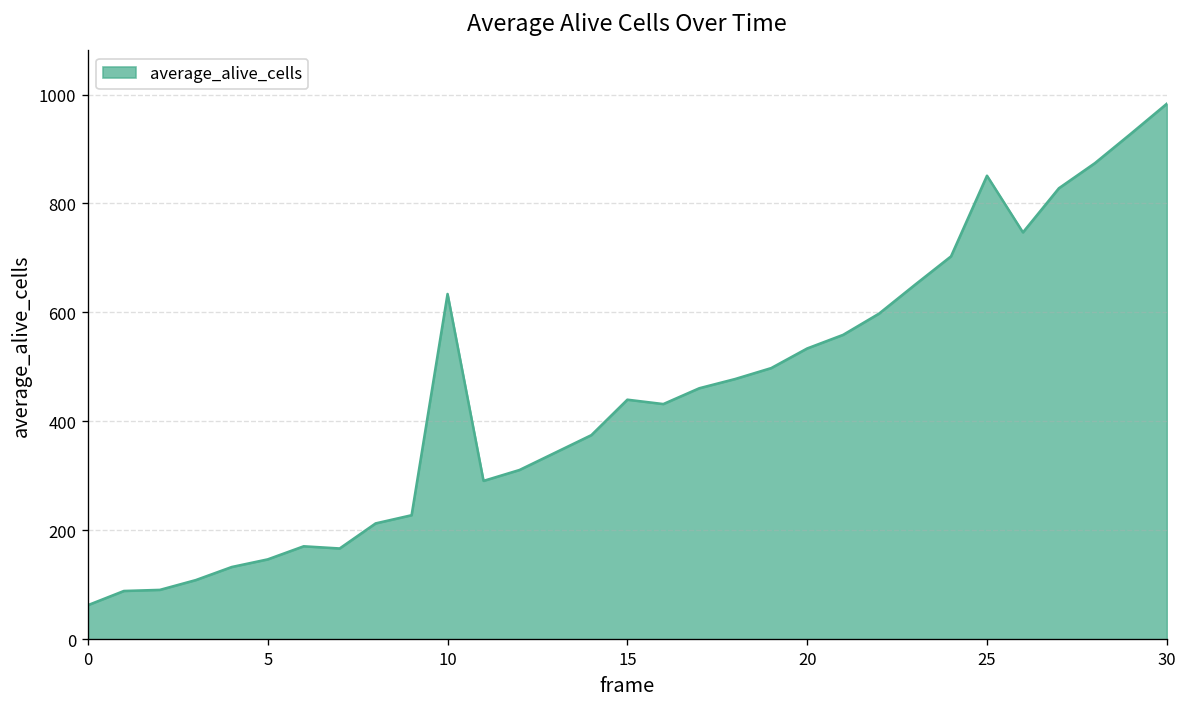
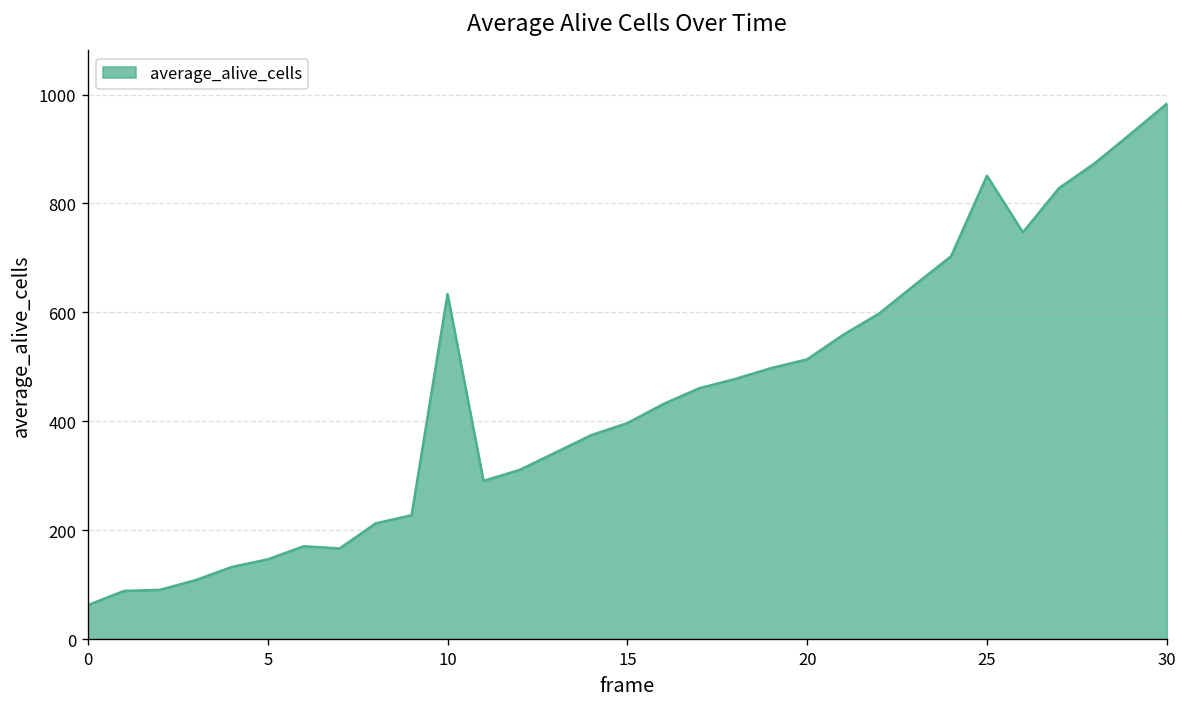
  {
    "0": 60,
    "5": 150,
    "10": 630,
-   "15": 440,
-   "20": 530,
+   "15": 400,
+   "20": 510,
    "25": 850,
    "30": 980
  }
